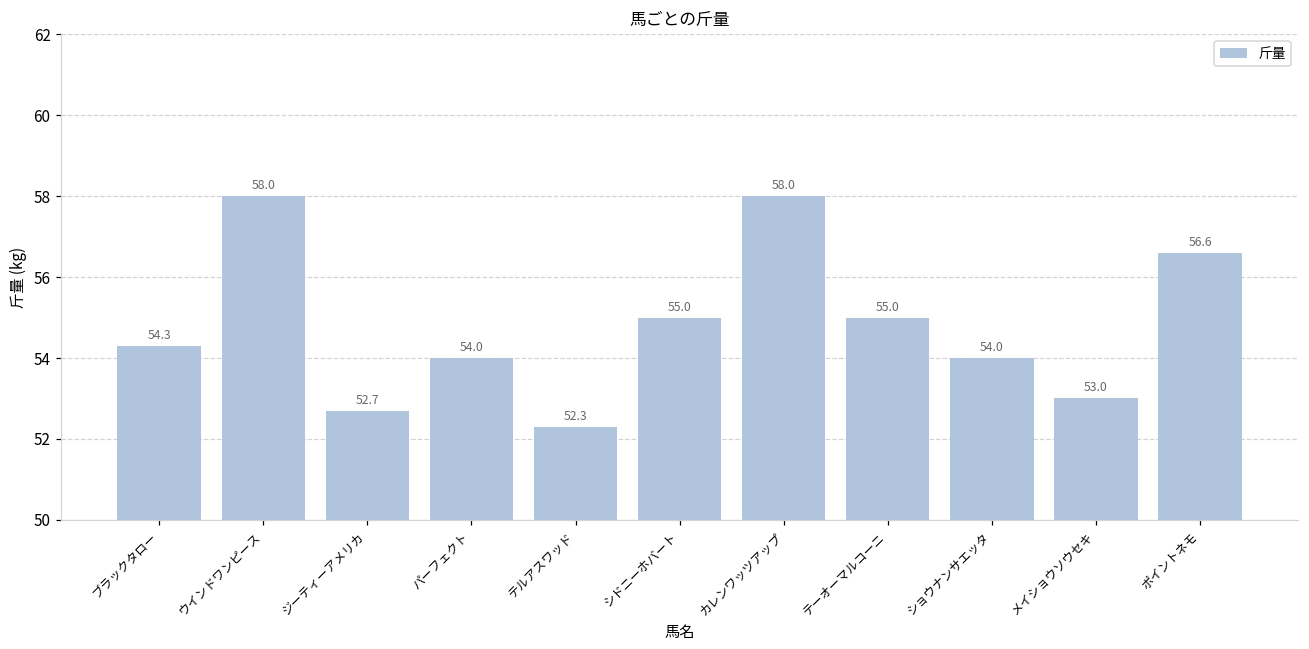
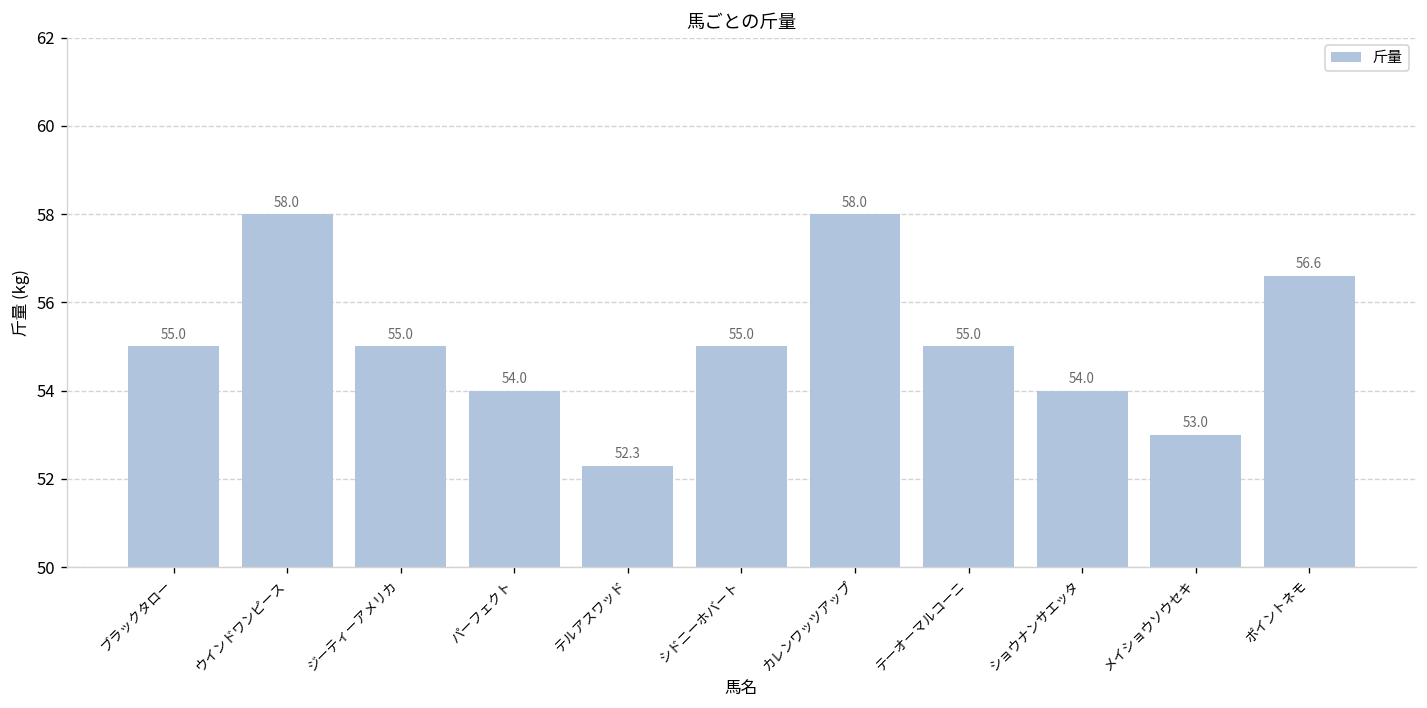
  {
-   "ブラックタロー": 54.3,
+   "ブラックタロー": 55.0,
    "ウインドワンピース": 58.0,
-   "ジーティーアメリカ": 52.7,
+   "ジーティーアメリカ": 55.0,
    "パーフェクト": 54.0,
    "テルアスワッド": 52.3,
    "シドニーホバート": 55.0,
    "カレンワッツアップ": 58.0,
    "テーオーマルコーニ": 55.0,
    "ショウナンサエッタ": 54.0,
    "メイショウソウセキ": 53.0,
    "ポイントネモ": 56.6
  }
